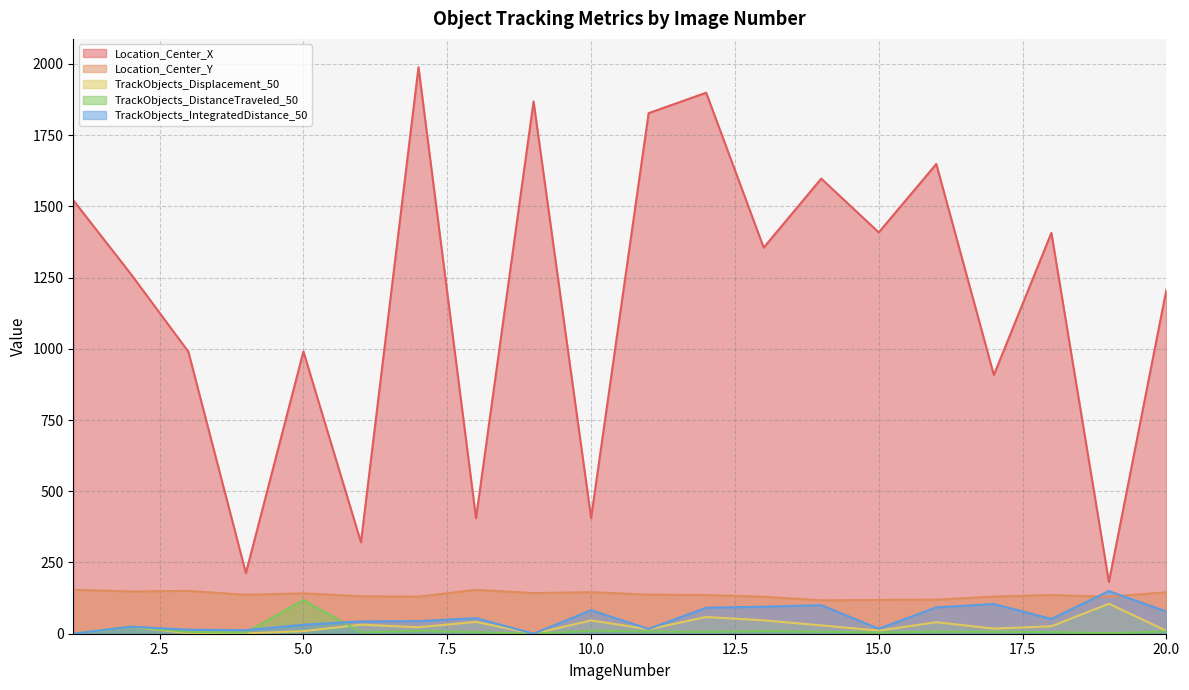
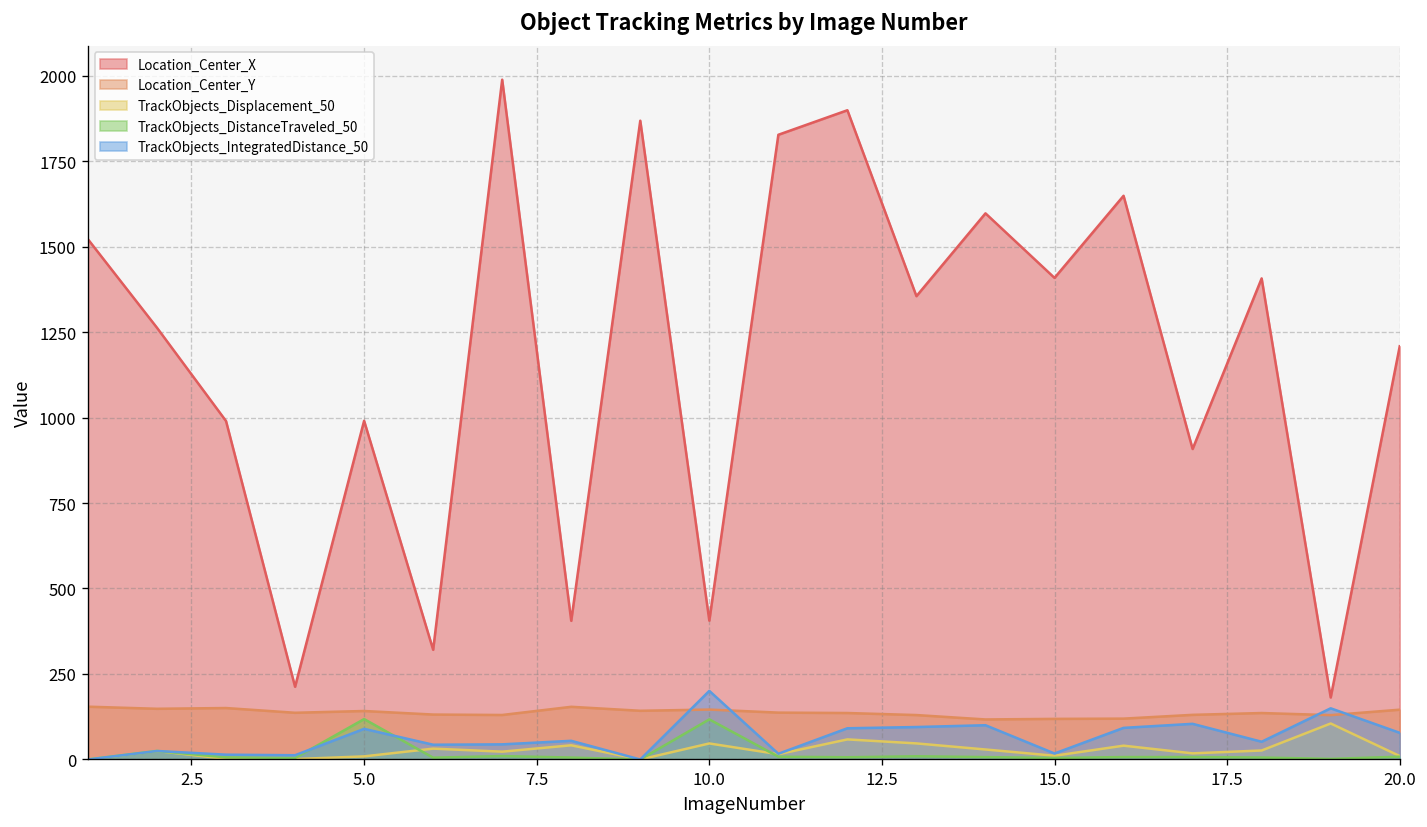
  {
    "TrackObjects_DistanceTraveled_50": {
      "5.0": 120,
-     "10.0": 10
+     "10.0": 120
    },
    "TrackObjects_IntegratedDistance_50": {
-     "5.0": 30,
-     "10.0": 80,
+     "5.0": 90,
+     "10.0": 200,
      "20.0": 80
    }
  }
